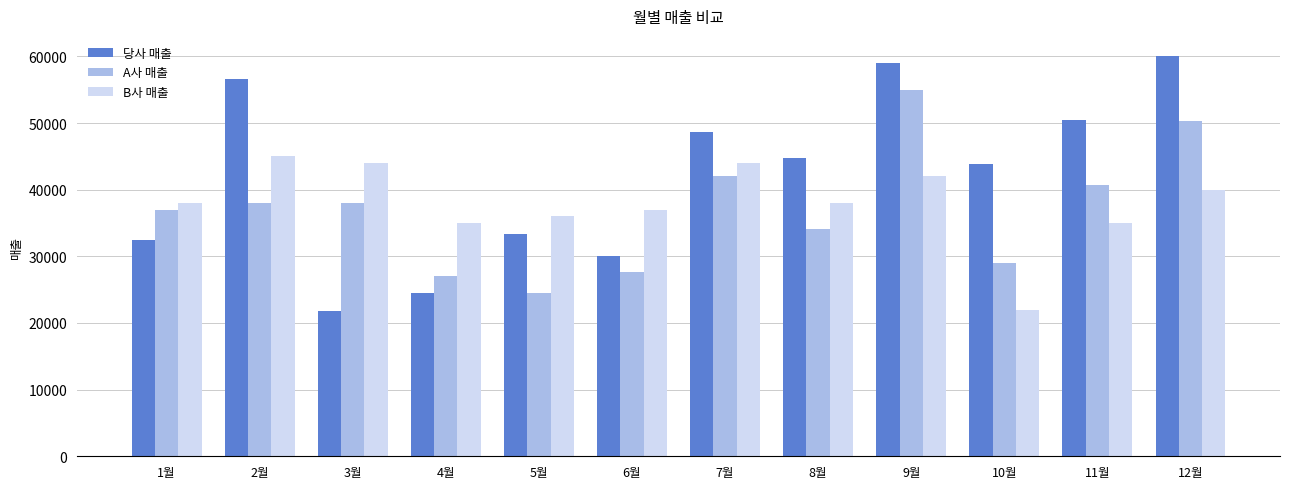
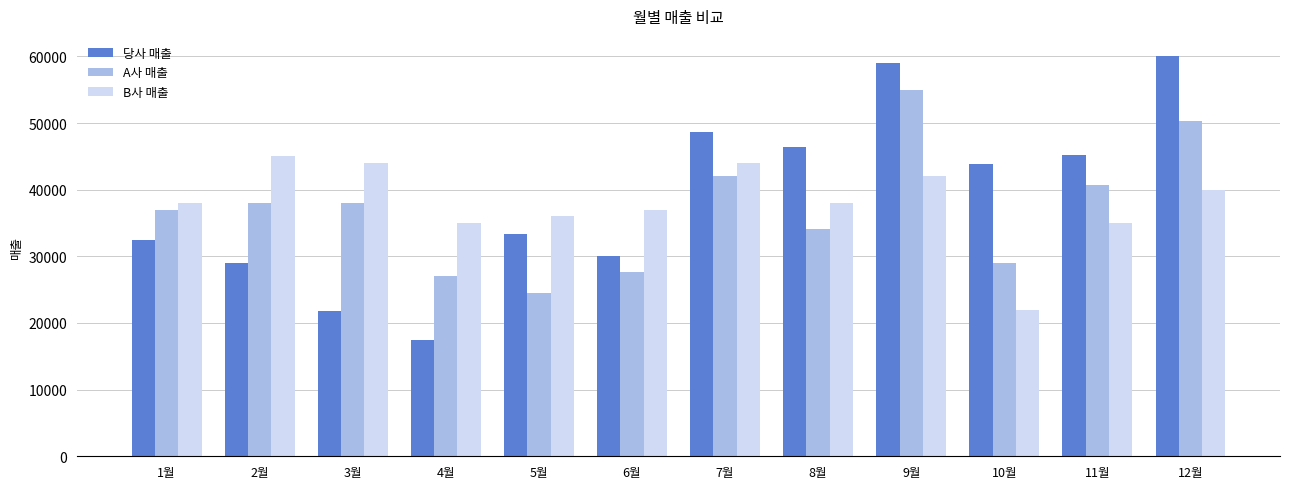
  {
    "당사 매출": {
      "1월": 32000,
-     "2월": 57000,
+     "2월": 29000,
      "3월": 22000,
-     "4월": 24000,
+     "4월": 17000,
      "5월": 33000,
      "6월": 30000,
      "7월": 49000,
-     "8월": 45000,
+     "8월": 46000,
      "9월": 59000,
      "10월": 44000,
-     "11월": 51000,
+     "11월": 45000,
      "12월": 60000
    }
  }
